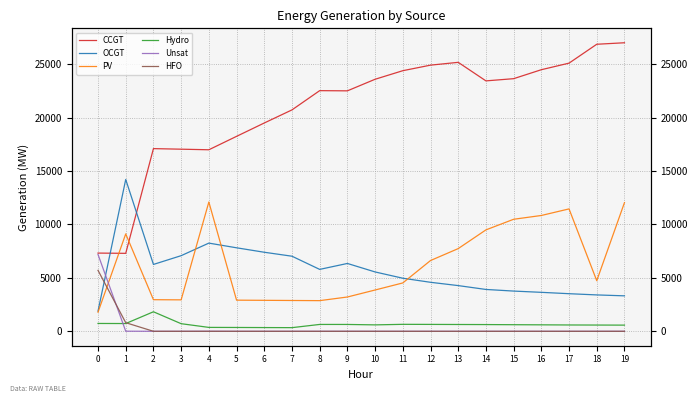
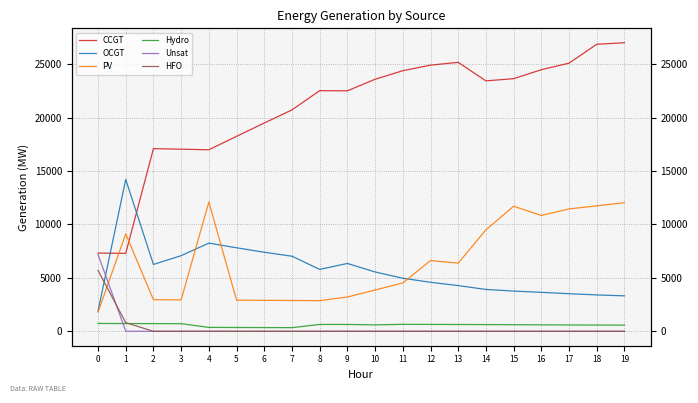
  {
    "CCGT": {
      "1": 7300,
      "2": 17100,
      "3": 17100,
      "4": 17000,
      "5": 18300,
      "6": 19500,
      "7": 20700,
      "8": 22500,
      "9": 22500,
      "10": 23600,
      "11": 24400,
      "12": 24900,
      "13": 25200,
      "14": 23400,
      "15": 23700,
      "16": 24500,
      "17": 25100,
      "18": 26900,
      "19": 27000
    },
    "OCGT": {
      "1": 14200,
      "2": 6300,
      "3": 7100,
      "4": 8300,
      "5": 7800,
      "6": 7400,
      "7": 7000,
      "8": 5800,
      "9": 6400,
      "10": 5600,
      "11": 5000,
      "12": 4600,
      "13": 4300,
      "14": 3900,
      "15": 3800,
      "16": 3600,
      "17": 3500,
      "18": 3400,
      "19": 3300
    },
    "PV": {
      "1": 9100,
      "2": 3000,
      "3": 2900,
      "4": 12100,
      "5": 2900,
      "6": 2900,
      "7": 2900,
      "8": 2900,
      "9": 3200,
      "10": 3900,
      "11": 4500,
      "12": 6600,
-     "13": 7700,
+     "13": 6400,
      "14": 9500,
-     "15": 10500,
+     "15": 11700,
      "16": 10800,
      "17": 11500,
-     "18": 4700,
+     "18": 11700,
      "19": 12000
    },
    "Hydro": {
      "0": 700,
-     "2": 1800,
+     "2": 700,
      "3": 700,
      "4": 400,
      "5": 400,
      "6": 300,
      "7": 300,
      "8": 600,
      "9": 600,
      "10": 600,
      "11": 700,
      "12": 600,
      "13": 600,
      "14": 600,
      "15": 600,
      "16": 600,
      "17": 600,
      "18": 600,
      "19": 600
    },
    "Unsat": {
      "1": 0
    },
    "HFO": {
      "0": 5700
    }
  }
